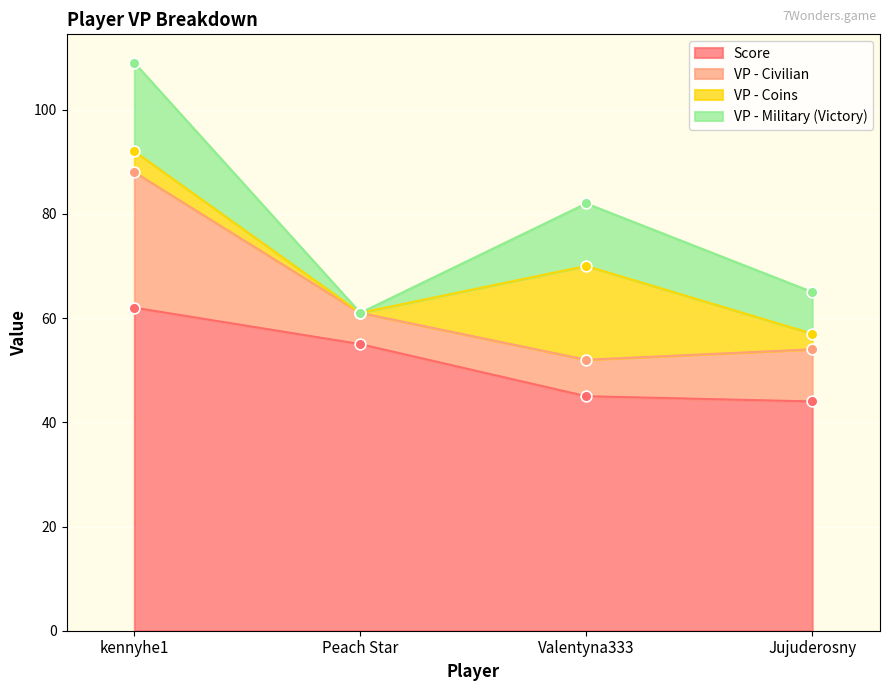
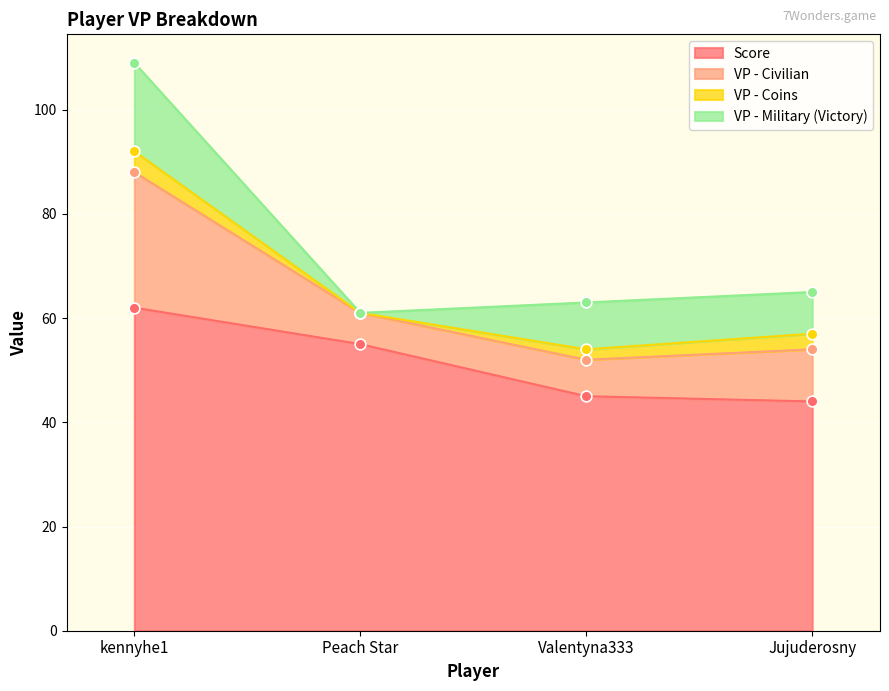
  {
    "VP - Coins": {
      "kennyhe1": 4,
-     "Valentyna333": 18,
+     "Valentyna333": 2,
      "Jujuderosny": 3
    },
    "VP - Military (Victory)": {
      "kennyhe1": 17,
-     "Valentyna333": 12,
+     "Valentyna333": 9,
      "Jujuderosny": 8
    }
  }
